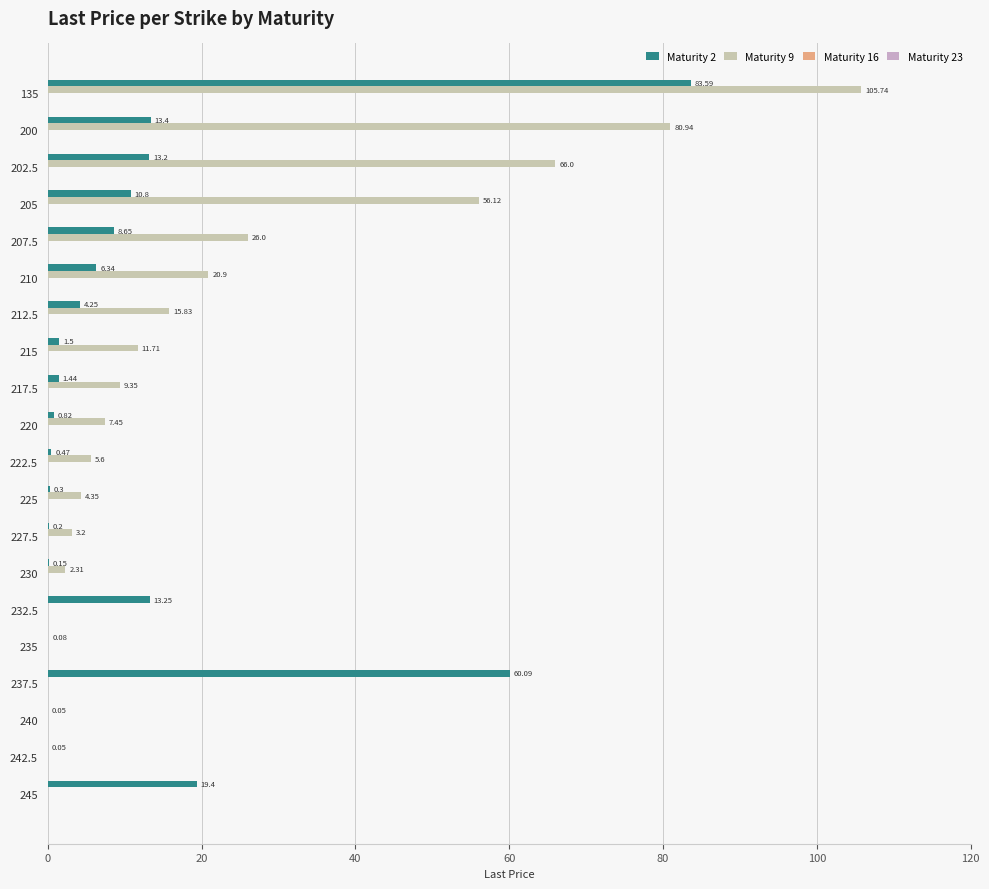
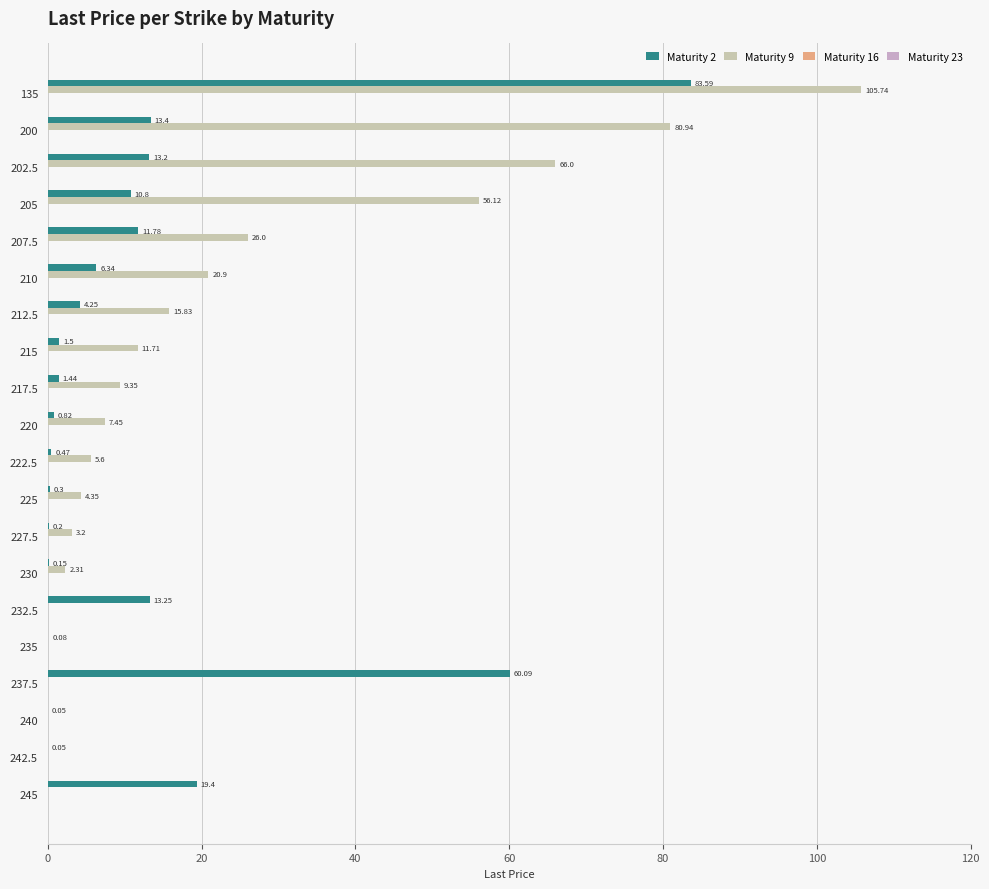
  {
    "Maturity 2": {
      "135": 83.59,
      "200": 13.4,
      "202.5": 13.2,
      "205": 10.8,
-     "207.5": 8.65,
+     "207.5": 11.78,
      "210": 6.34,
      "212.5": 4.25,
      "215": 1.5,
      "217.5": 1.44,
      "220": 0.82,
      "222.5": 0.47,
      "225": 0.3,
      "227.5": 0.2,
      "230": 0.15,
      "232.5": 13.25,
      "235": 0.08,
      "237.5": 60.09,
      "240": 0.05,
      "242.5": 0.05,
      "245": 19.4
    },
    "Maturity 16": {
      "135": 0,
      "200": 0,
      "202.5": 0,
      "205": 0,
      "207.5": 0,
      "210": 0,
      "212.5": 0,
      "215": 0,
      "217.5": 0,
      "220": 0,
      "222.5": 0,
      "225": 0,
      "227.5": 0,
      "230": 0,
      "232.5": 0,
      "235": 0,
      "237.5": 0,
      "240": 0,
      "242.5": 0,
      "245": 0
    }
  }
